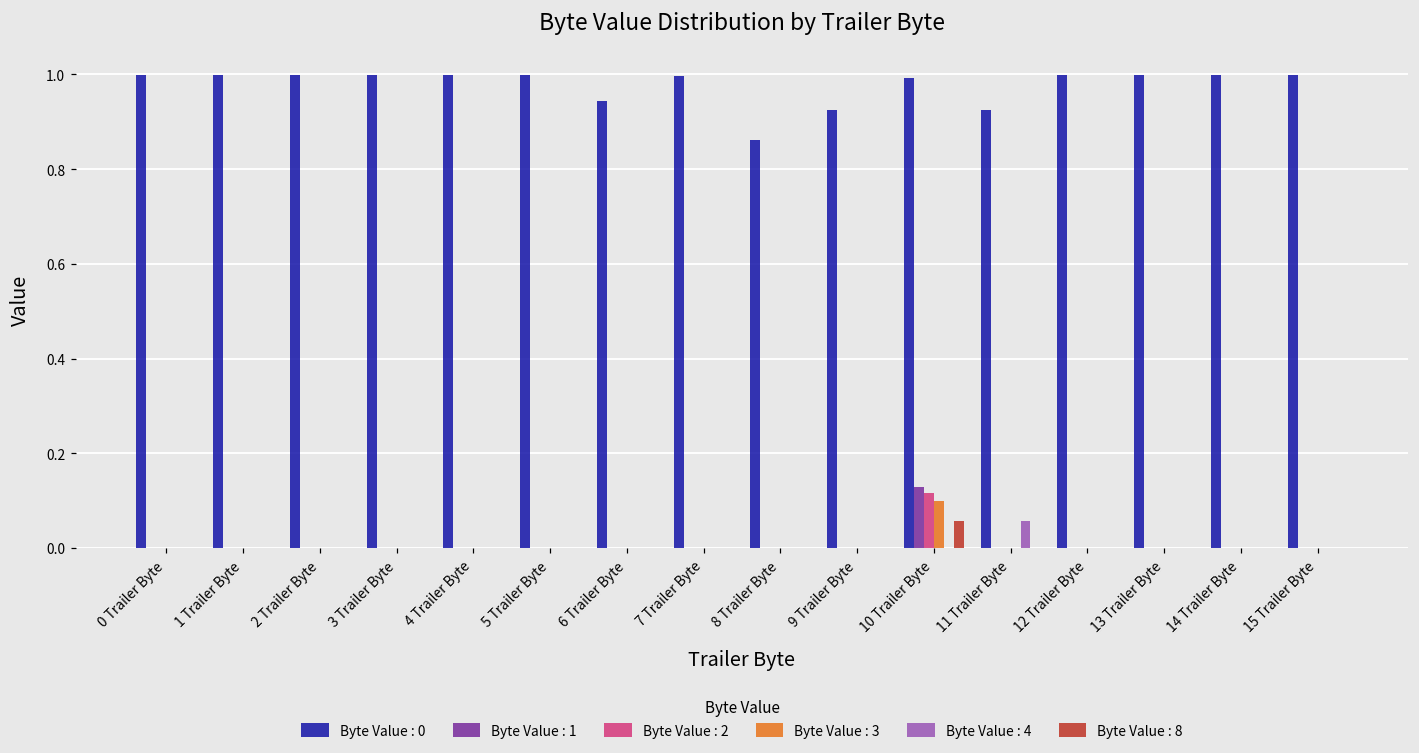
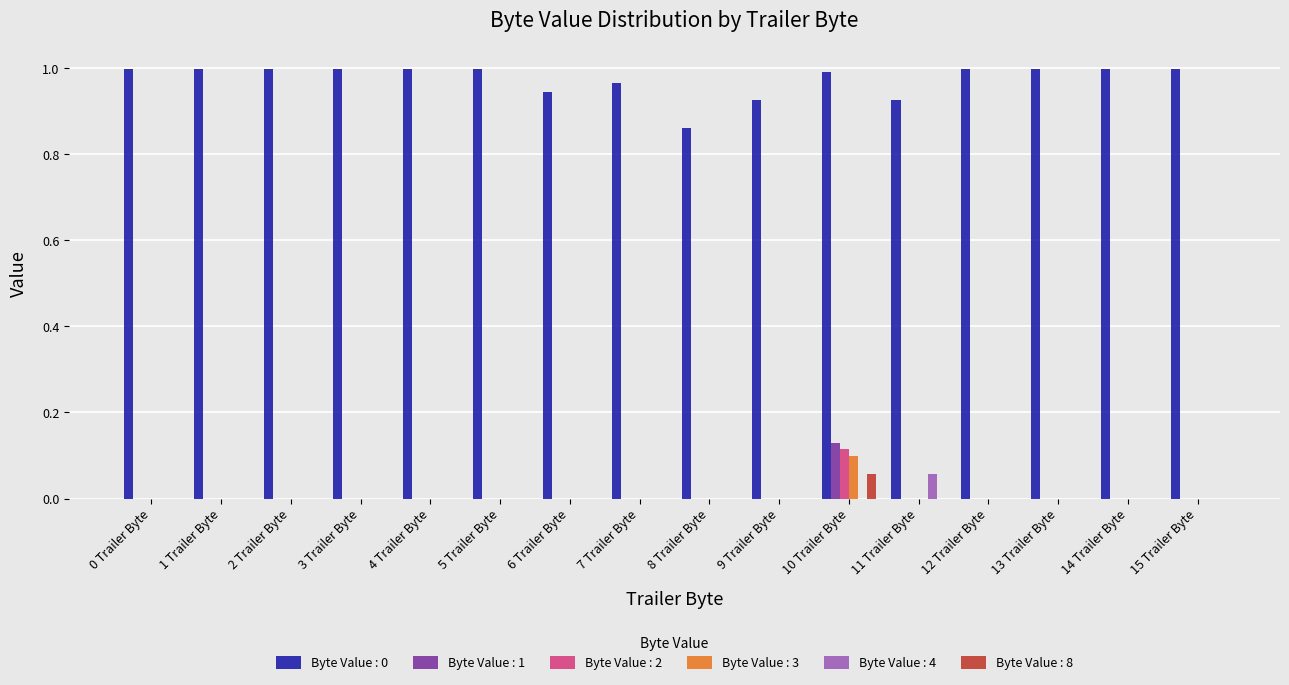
  {
    "Byte Value : 0": {
      "0 Trailer Byte": 1.00,
      "1 Trailer Byte": 1.00,
      "2 Trailer Byte": 1.00,
      "3 Trailer Byte": 1.00,
      "4 Trailer Byte": 1.00,
      "5 Trailer Byte": 1.00,
      "6 Trailer Byte": 0.94,
-     "7 Trailer Byte": 1.00,
+     "7 Trailer Byte": 0.97,
      "8 Trailer Byte": 0.86,
      "9 Trailer Byte": 0.93,
      "10 Trailer Byte": 0.99,
      "11 Trailer Byte": 0.93,
      "12 Trailer Byte": 1.00,
      "13 Trailer Byte": 1.00,
      "14 Trailer Byte": 1.00,
      "15 Trailer Byte": 1.00
    },
    "Byte Value : 2": {
      "0 Trailer Byte": 0.00,
      "1 Trailer Byte": 0.00,
      "2 Trailer Byte": 0.00,
      "3 Trailer Byte": 0.00,
      "4 Trailer Byte": 0.00,
      "5 Trailer Byte": 0.00,
      "6 Trailer Byte": 0.00,
      "7 Trailer Byte": 0.00,
      "8 Trailer Byte": 0.00,
      "9 Trailer Byte": 0.00,
      "10 Trailer Byte": 0.12,
      "11 Trailer Byte": 0.00,
      "12 Trailer Byte": 0.00,
      "13 Trailer Byte": 0.00,
      "14 Trailer Byte": 0.00,
      "15 Trailer Byte": 0.00
    },
    "Byte Value : 3": {
      "0 Trailer Byte": 0.00,
      "1 Trailer Byte": 0.00,
      "2 Trailer Byte": 0.00,
      "3 Trailer Byte": 0.00,
      "4 Trailer Byte": 0.00,
      "5 Trailer Byte": 0.00,
      "6 Trailer Byte": 0.00,
      "7 Trailer Byte": 0.00,
      "8 Trailer Byte": 0.00,
      "9 Trailer Byte": 0.00,
      "10 Trailer Byte": 0.10,
      "11 Trailer Byte": 0.00,
      "12 Trailer Byte": 0.00,
      "13 Trailer Byte": 0.00,
      "14 Trailer Byte": 0.00,
      "15 Trailer Byte": 0.00
    },
    "Byte Value : 8": {
      "0 Trailer Byte": 0.00,
      "1 Trailer Byte": 0.00,
      "2 Trailer Byte": 0.00,
      "3 Trailer Byte": 0.00,
      "4 Trailer Byte": 0.00,
      "5 Trailer Byte": 0.00,
      "6 Trailer Byte": 0.00,
      "7 Trailer Byte": 0.00,
      "8 Trailer Byte": 0.00,
      "9 Trailer Byte": 0.00,
      "10 Trailer Byte": 0.06,
      "11 Trailer Byte": 0.00,
      "12 Trailer Byte": 0.00,
      "13 Trailer Byte": 0.00,
      "14 Trailer Byte": 0.00,
      "15 Trailer Byte": 0.00
    }
  }
